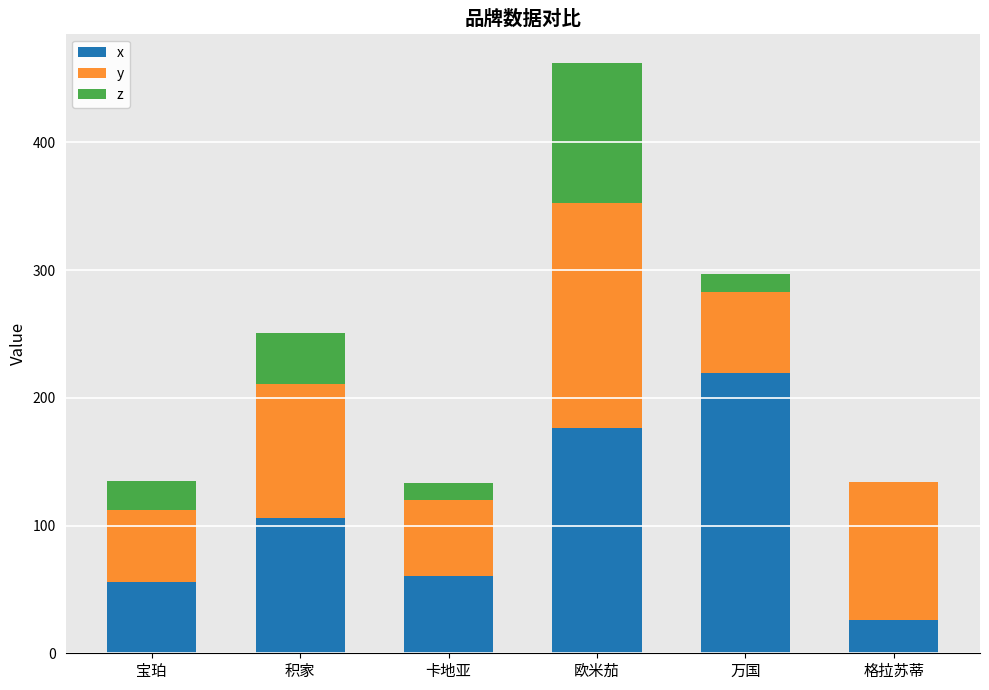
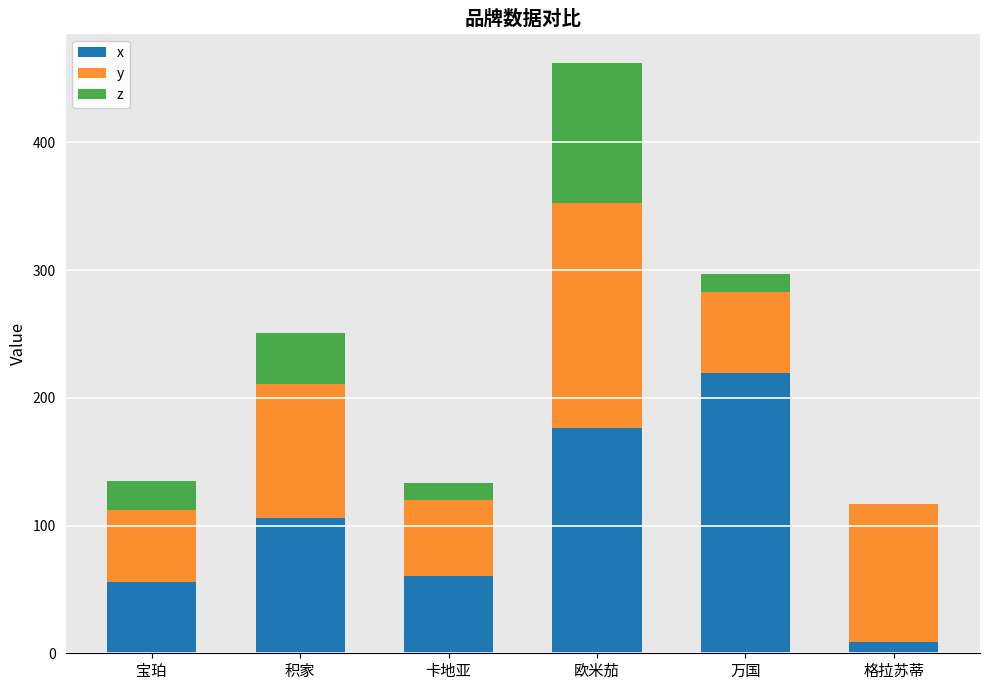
  {
    "x": {
      "宝珀": 56,
      "积家": 106,
      "卡地亚": 60,
      "欧米茄": 176,
      "万国": 219,
-     "格拉苏蒂": 26
+     "格拉苏蒂": 9
    },
    "y": {
      "宝珀": 56,
      "积家": 106,
      "卡地亚": 60,
      "欧米茄": 176,
      "万国": 63,
      "格拉苏蒂": 108
    },
    "z": {
      "宝珀": 23,
      "积家": 39,
      "卡地亚": 13,
      "欧米茄": 110,
      "万国": 14
    }
  }
